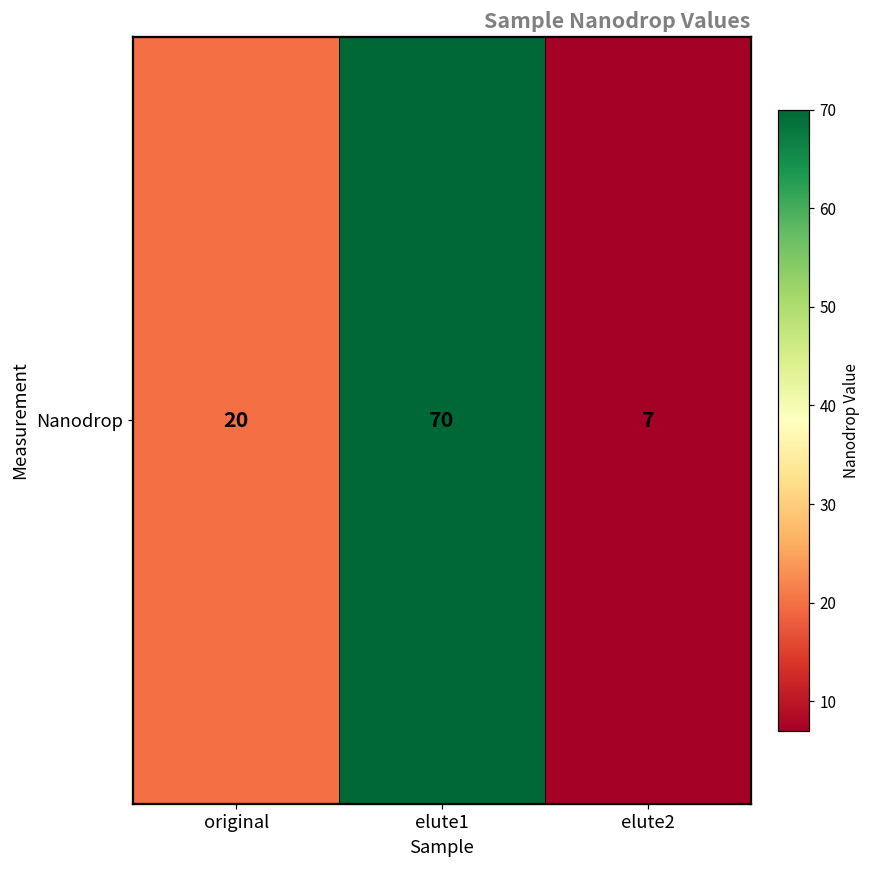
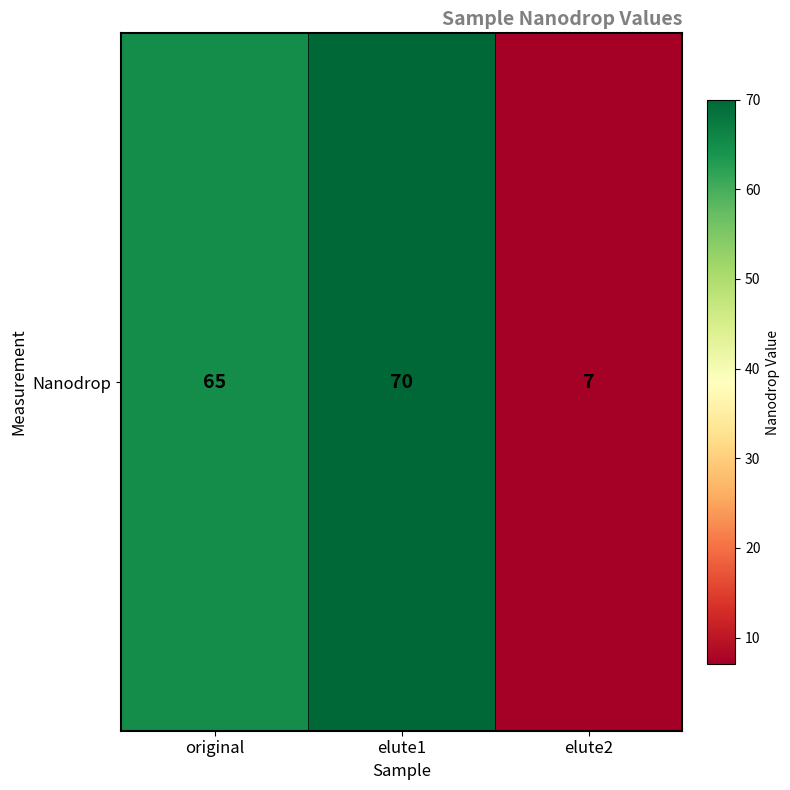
  {
    "Nanodrop": {
-     "original": 20,
+     "original": 65,
      "elute1": 70,
      "elute2": 7
    }
  }
